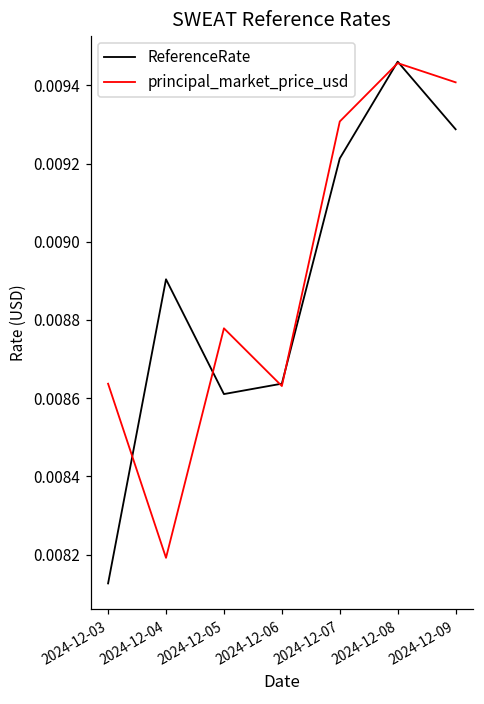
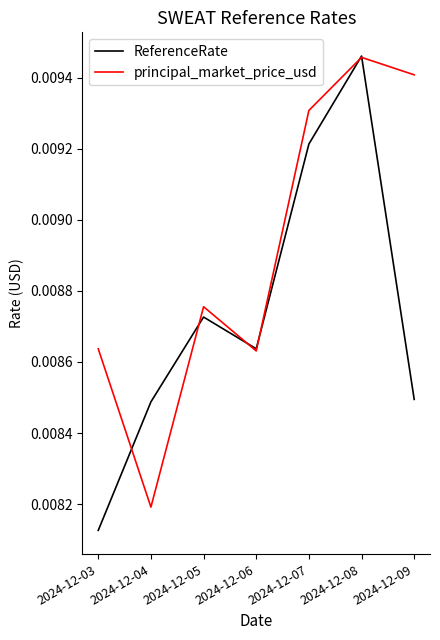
  {
    "ReferenceRate": {
      "2024-12-03": 0.00813,
-     "2024-12-04": 0.00890,
-     "2024-12-05": 0.00861,
+     "2024-12-04": 0.00849,
+     "2024-12-05": 0.00873,
      "2024-12-07": 0.00921,
-     "2024-12-09": 0.00929
+     "2024-12-09": 0.00849
    },
    "principal_market_price_usd": {
      "2024-12-03": 0.00864,
      "2024-12-04": 0.00819,
-     "2024-12-05": 0.00878,
+     "2024-12-05": 0.00876,
      "2024-12-07": 0.00931,
      "2024-12-09": 0.00941
    }
  }
